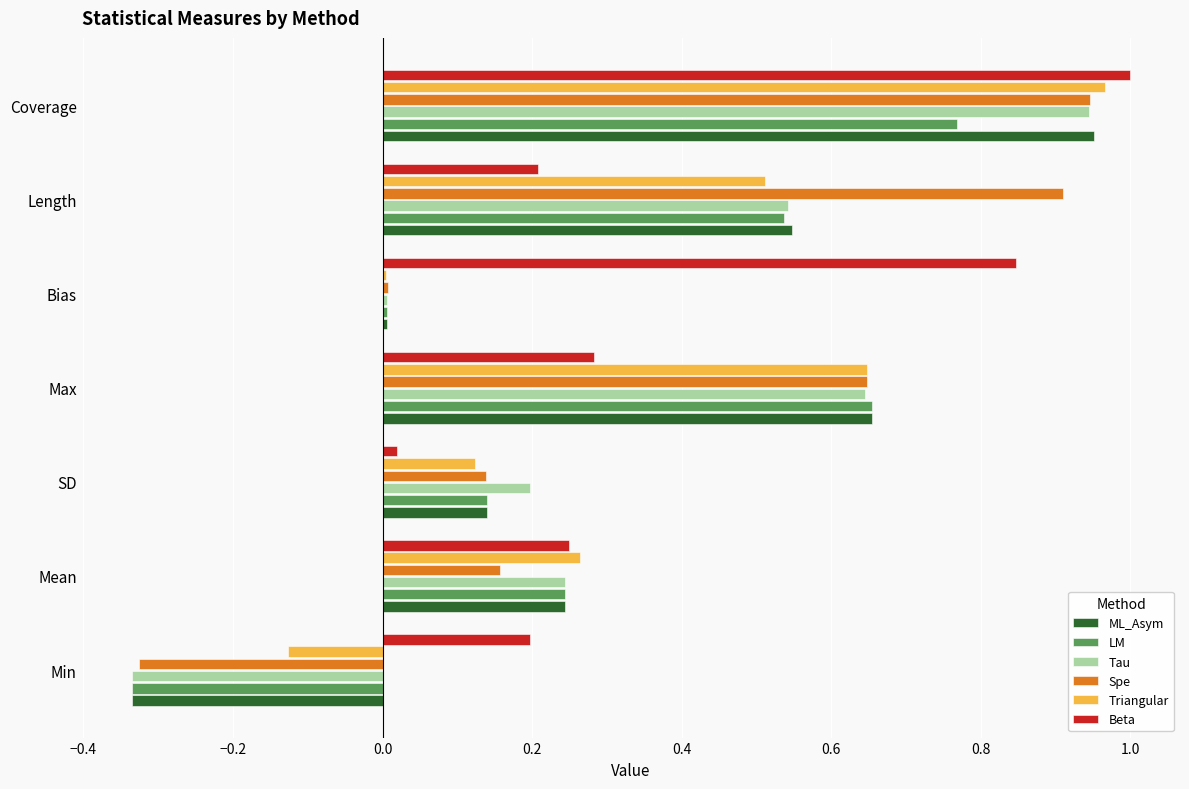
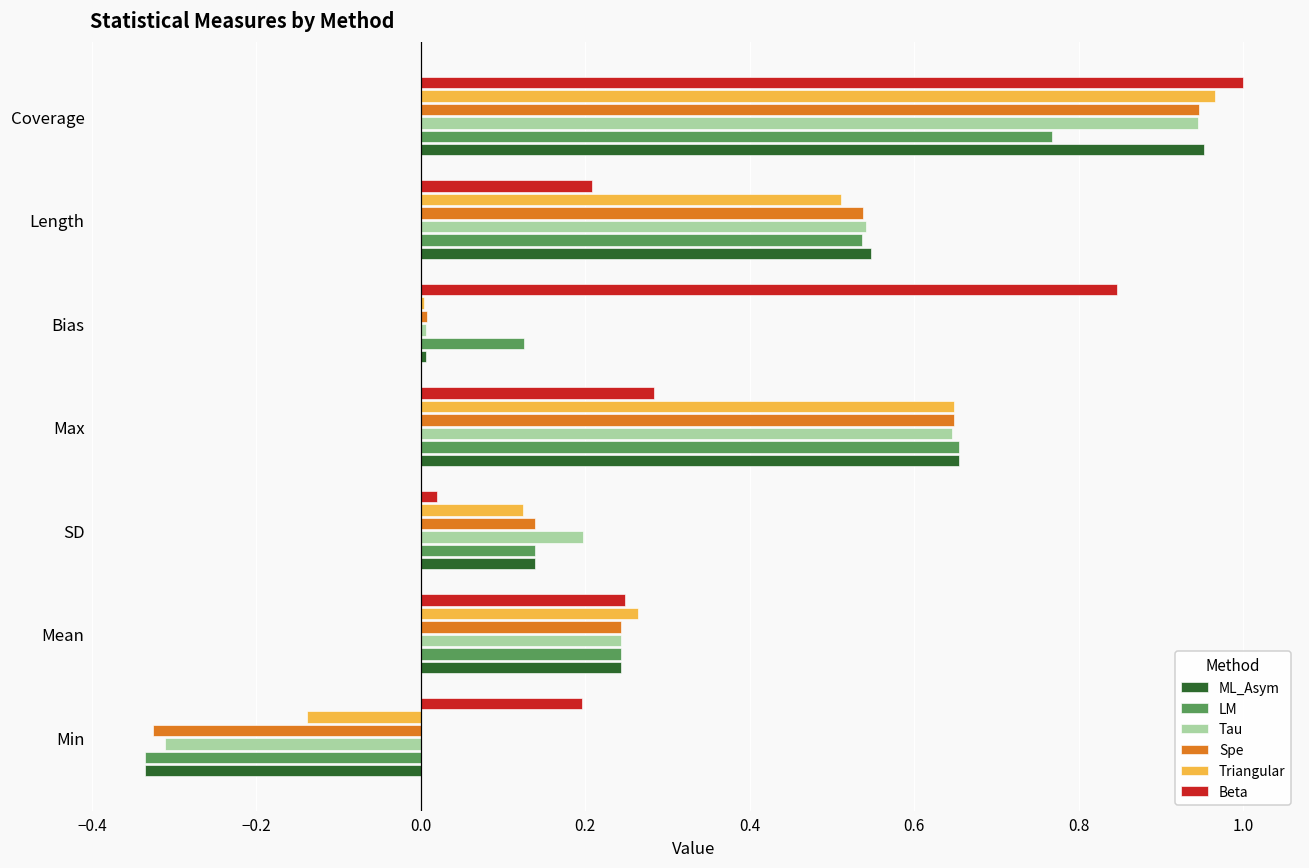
  {
    "ML_Asym": {
      "Coverage": 0.95,
      "Length": 0.55,
      "Bias": 0.01,
      "Max": 0.65,
      "SD": 0.14,
      "Mean": 0.24,
      "Min": -0.34
    },
    "LM": {
      "Coverage": 0.77,
      "Length": 0.54,
-     "Bias": 0.01,
+     "Bias": 0.13,
      "Max": 0.65,
      "SD": 0.14,
      "Mean": 0.24,
      "Min": -0.34
    },
    "Tau": {
      "Coverage": 0.95,
      "Length": 0.54,
      "Bias": 0.01,
      "Max": 0.65,
      "SD": 0.20,
      "Mean": 0.24,
-     "Min": -0.33
+     "Min": -0.31
    },
    "Spe": {
      "Coverage": 0.95,
-     "Length": 0.91,
+     "Length": 0.54,
      "Bias": 0.01,
      "Max": 0.65,
      "SD": 0.14,
-     "Mean": 0.16,
+     "Mean": 0.24,
      "Min": -0.33
    },
    "Triangular": {
      "Coverage": 0.97,
      "Length": 0.51,
      "Bias": 0.00,
      "Max": 0.65,
      "SD": 0.12,
      "Mean": 0.26,
-     "Min": -0.13
+     "Min": -0.14
    },
    "Beta": {
      "Coverage": 1.00,
      "Length": 0.21,
      "Bias": 0.85,
      "Max": 0.28,
      "SD": 0.02,
      "Mean": 0.25,
      "Min": 0.20
    }
  }
